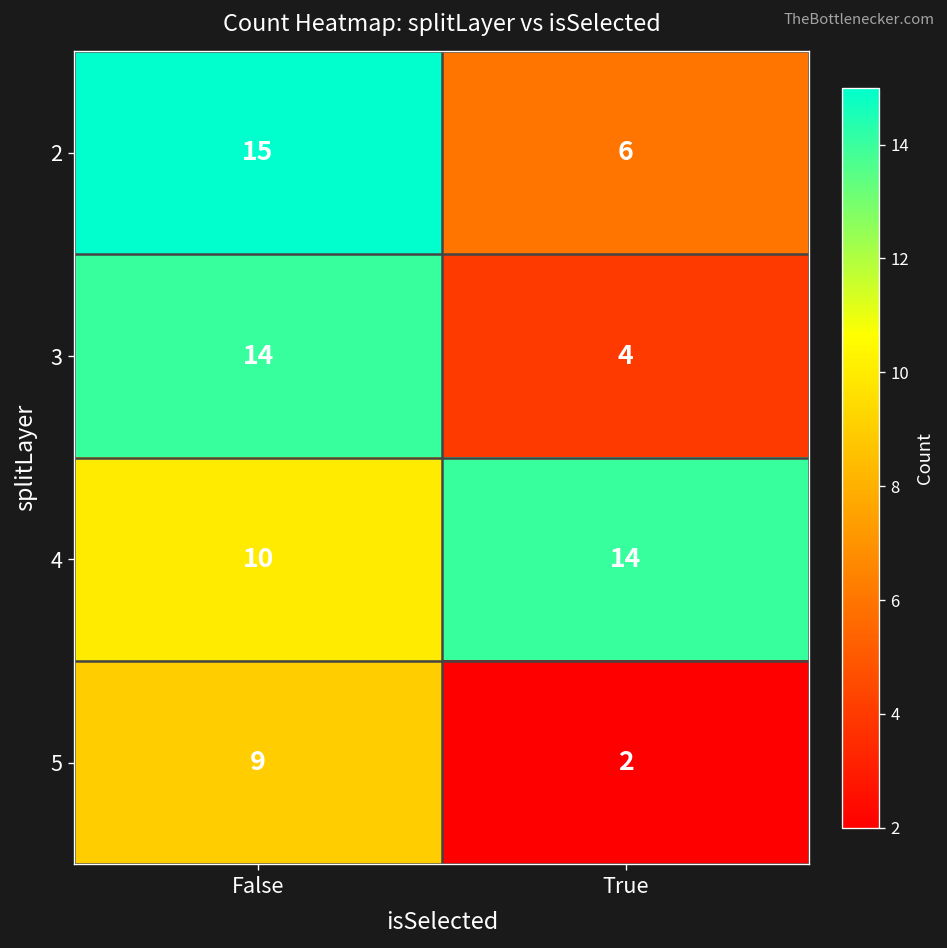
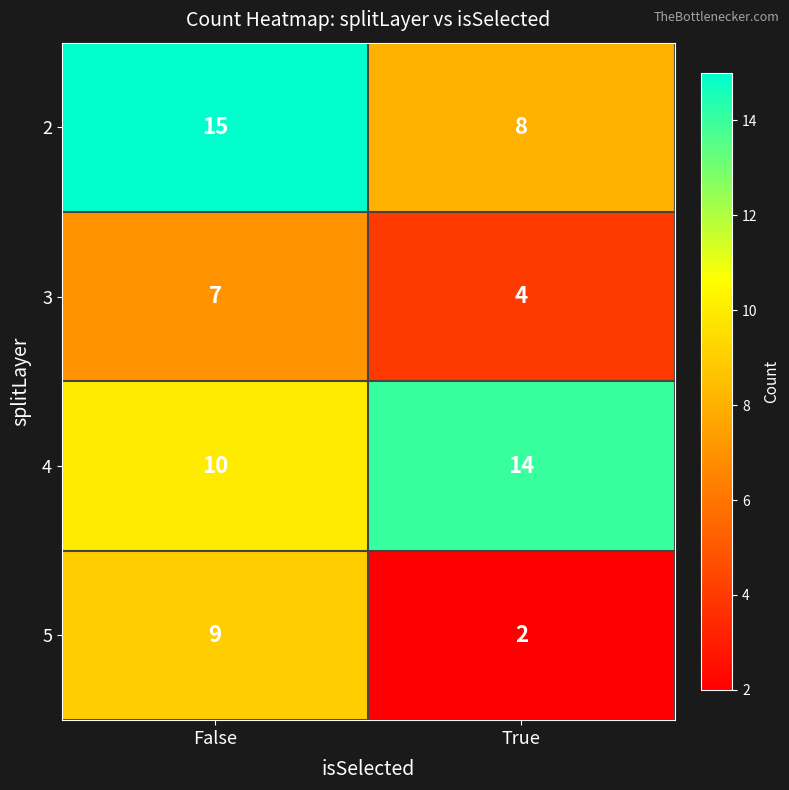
  {
    "2": {
      "False": 15,
-     "True": 6
+     "True": 8
    },
    "3": {
-     "False": 14,
+     "False": 7,
      "True": 4
    },
    "4": {
      "False": 10,
      "True": 14
    },
    "5": {
      "False": 9,
      "True": 2
    }
  }
